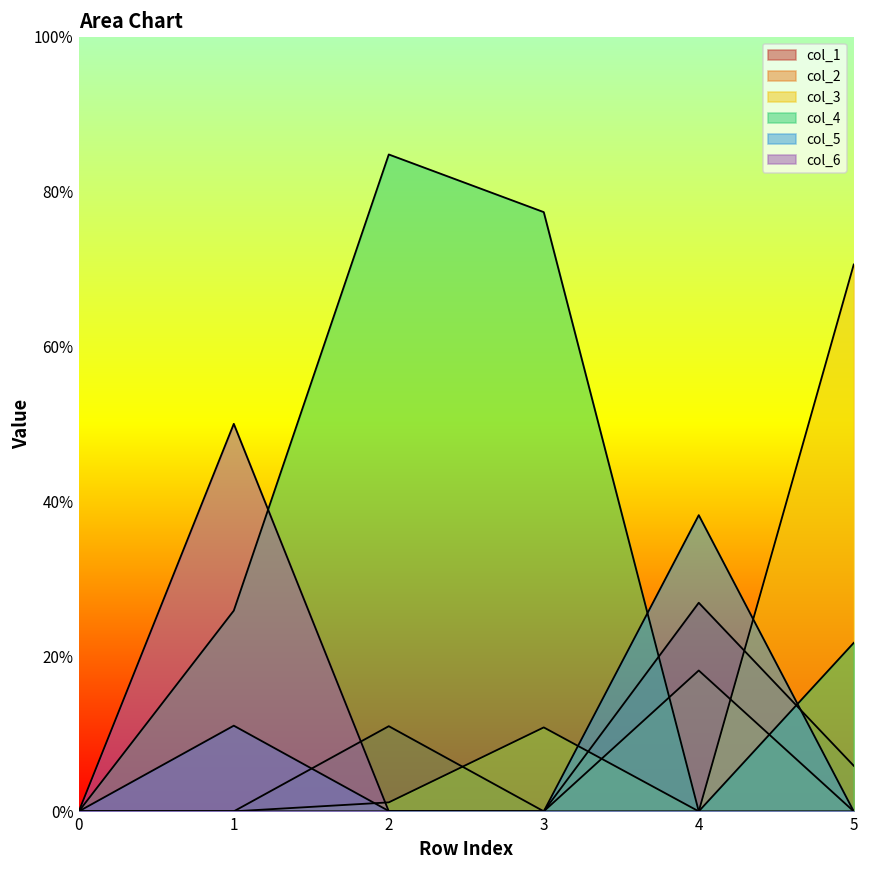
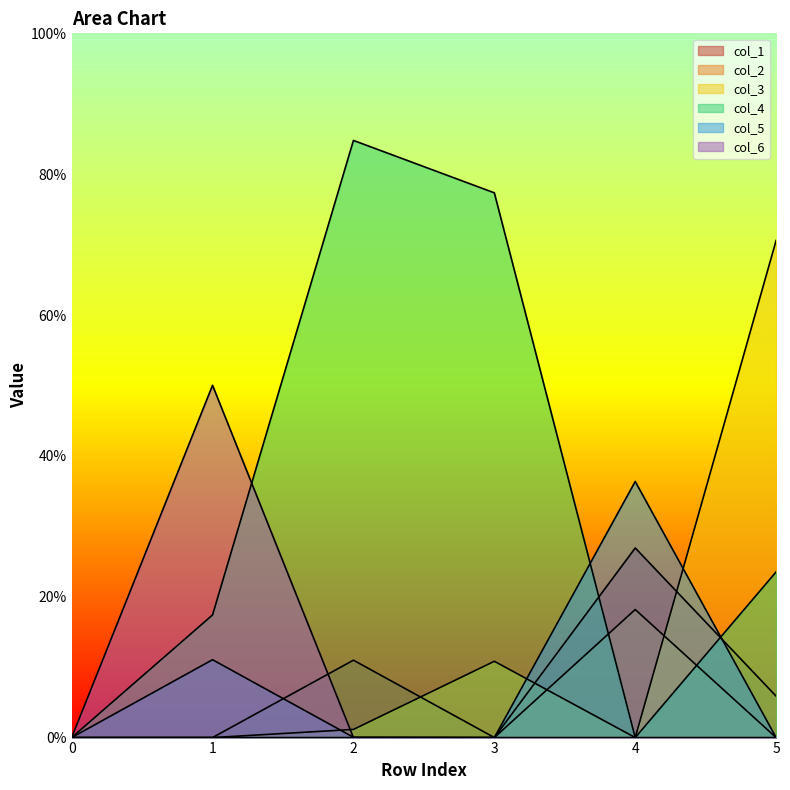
  {
    "col_1": {
      "2": "11%",
      "4": "27%",
      "5": "6%"
    },
    "col_4": {
-     "1": "26%",
+     "1": "17%",
      "2": "85%",
      "3": "77%",
-     "5": "22%"
+     "5": "24%"
    },
    "col_5": {
      "1": "11%",
-     "4": "38%"
+     "4": "36%"
    },
    "col_6": {
      "1": "50%"
    }
  }
